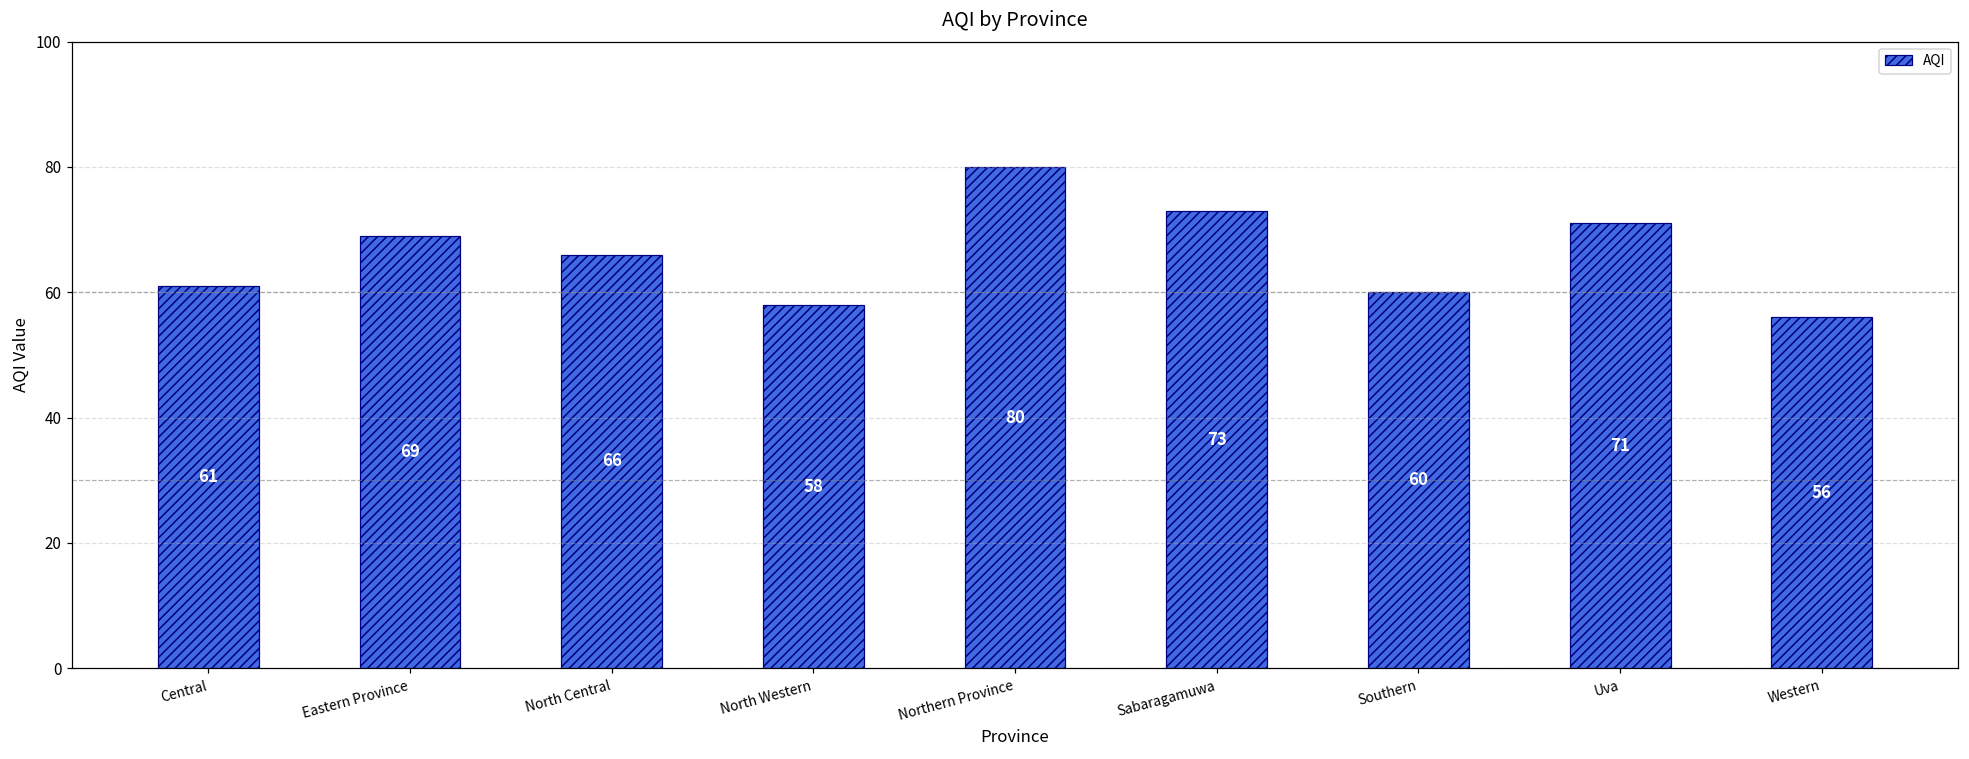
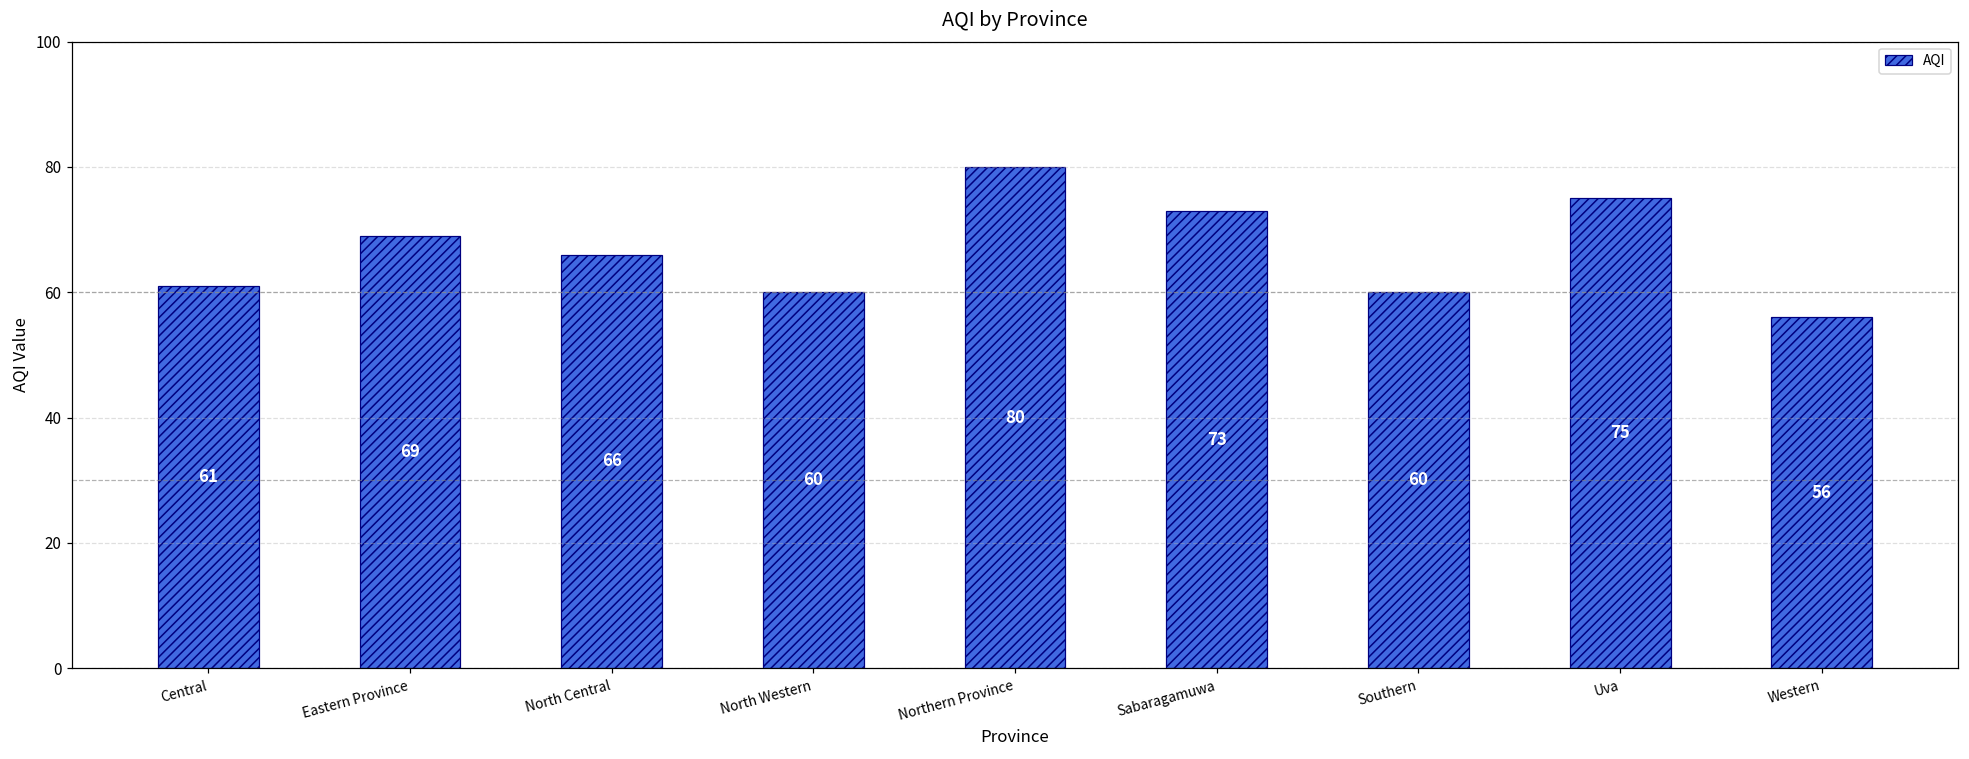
  {
    "Central": 61,
    "Eastern Province": 69,
    "North Central": 66,
-   "North Western": 58,
+   "North Western": 60,
    "Northern Province": 80,
    "Sabaragamuwa": 73,
    "Southern": 60,
-   "Uva": 71,
+   "Uva": 75,
    "Western": 56
  }
